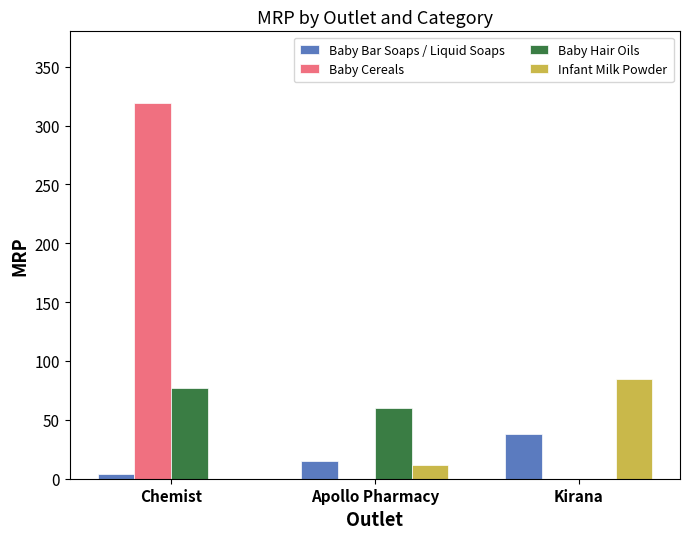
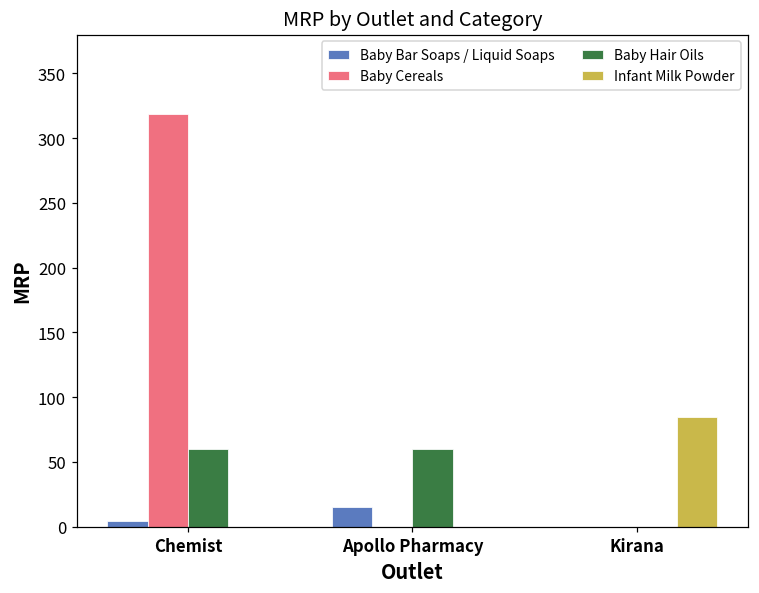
  {
    "Baby Bar Soaps / Liquid Soaps": {
      "Chemist": 4,
      "Apollo Pharmacy": 15,
-     "Kirana": 38
+     "Kirana": 0
    },
    "Baby Cereals": {
      "Chemist": 319,
      "Apollo Pharmacy": 0,
      "Kirana": 0
    },
    "Baby Hair Oils": {
-     "Chemist": 77,
+     "Chemist": 60,
      "Apollo Pharmacy": 60,
      "Kirana": 0
    },
    "Infant Milk Powder": {
      "Chemist": 0,
-     "Apollo Pharmacy": 12,
+     "Apollo Pharmacy": 0,
      "Kirana": 84
    }
  }
